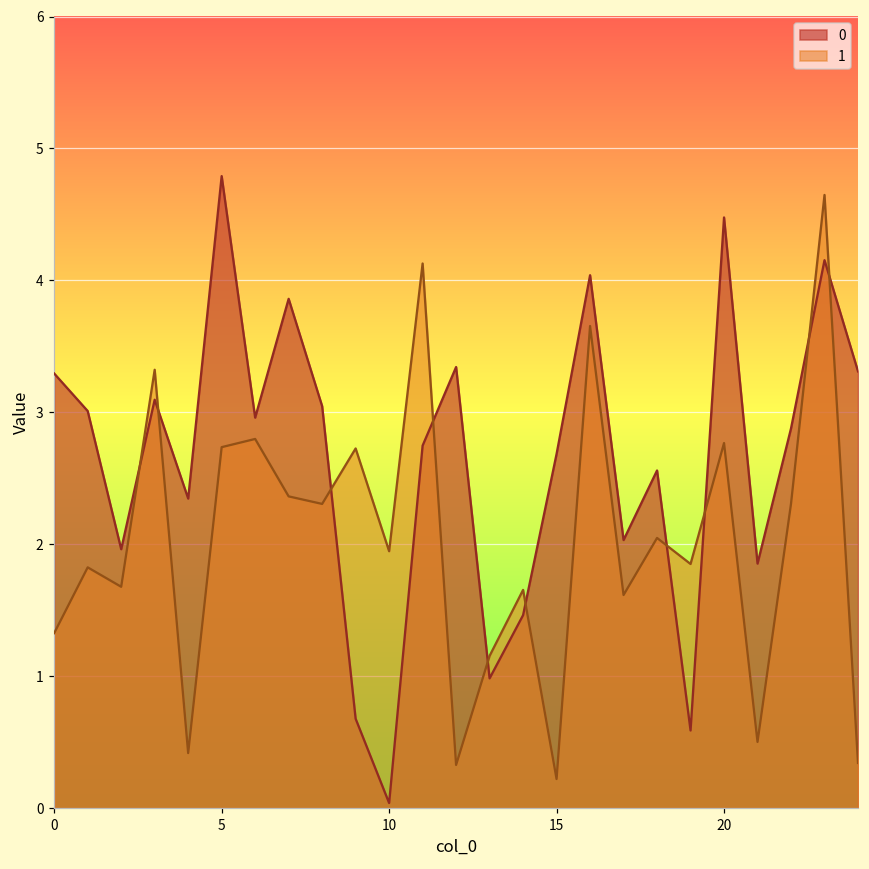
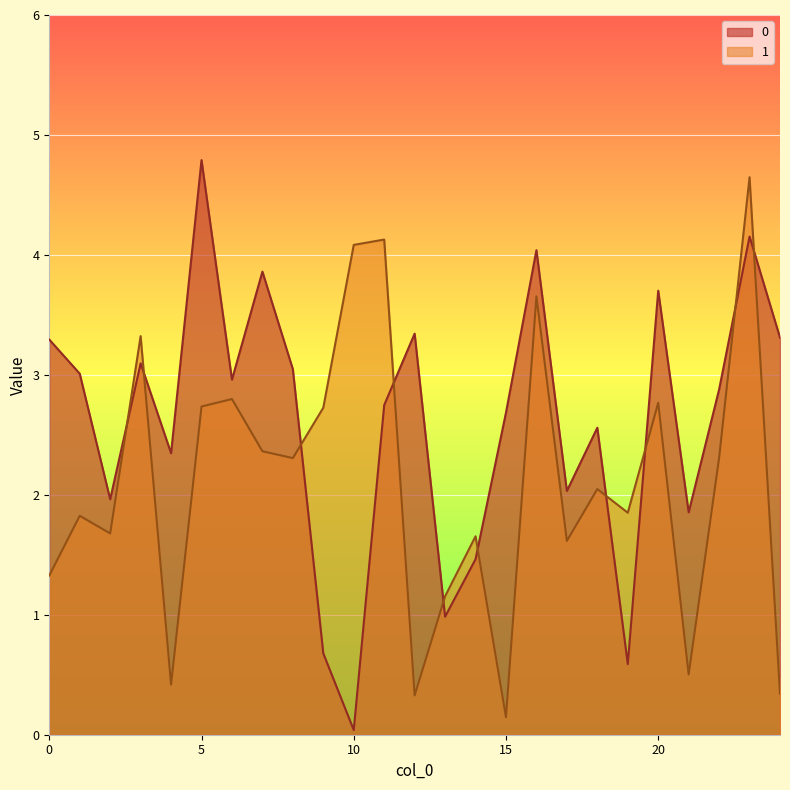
  {
    "0": {
      "0": 3.29,
      "5": 4.79,
      "10": 0.04,
      "15": 2.68,
-     "20": 4.48
+     "20": 3.70
    },
    "1": {
      "0": 1.33,
      "5": 2.74,
-     "10": 1.95,
-     "15": 0.22,
+     "10": 4.08,
+     "15": 0.15,
      "20": 2.77
    }
  }
